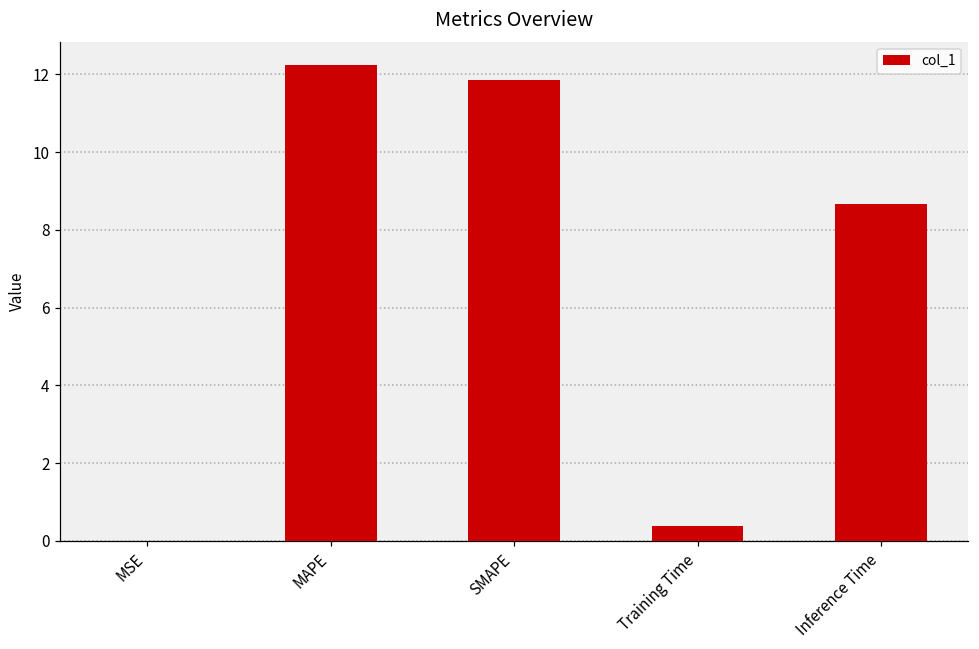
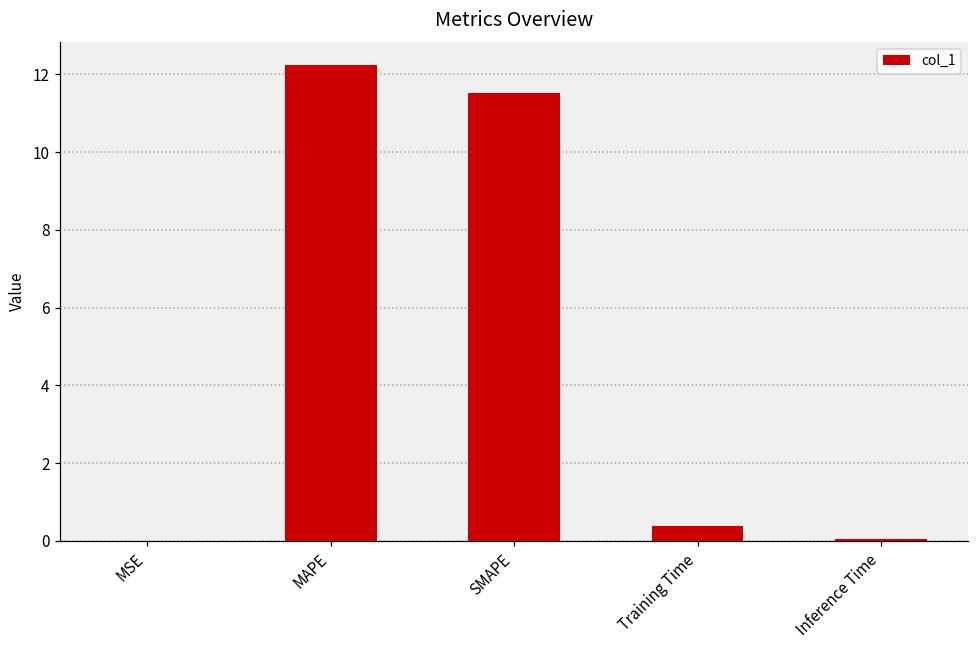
  {
    "MAPE": 12.2,
-   "SMAPE": 11.9,
+   "SMAPE": 11.5,
    "Training Time": 0.4,
-   "Inference Time": 8.7
+   "Inference Time": 0.0
  }
